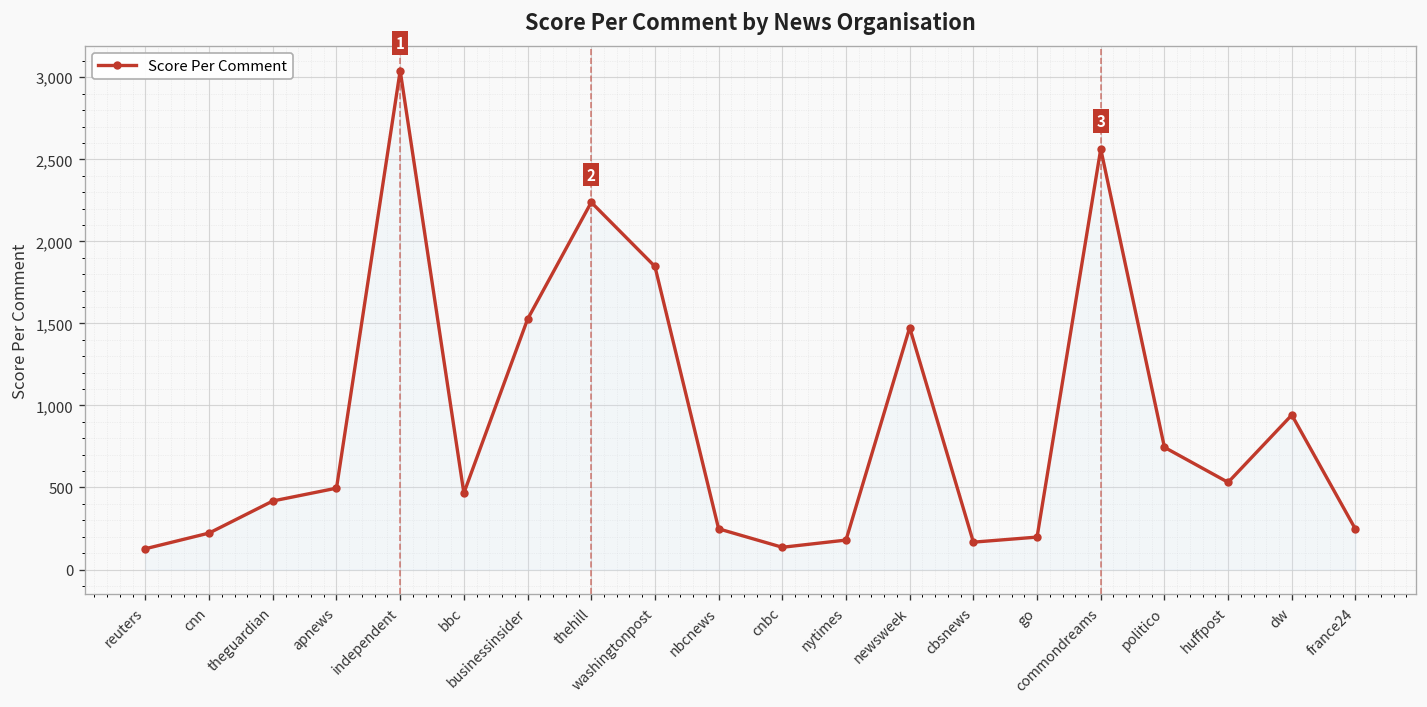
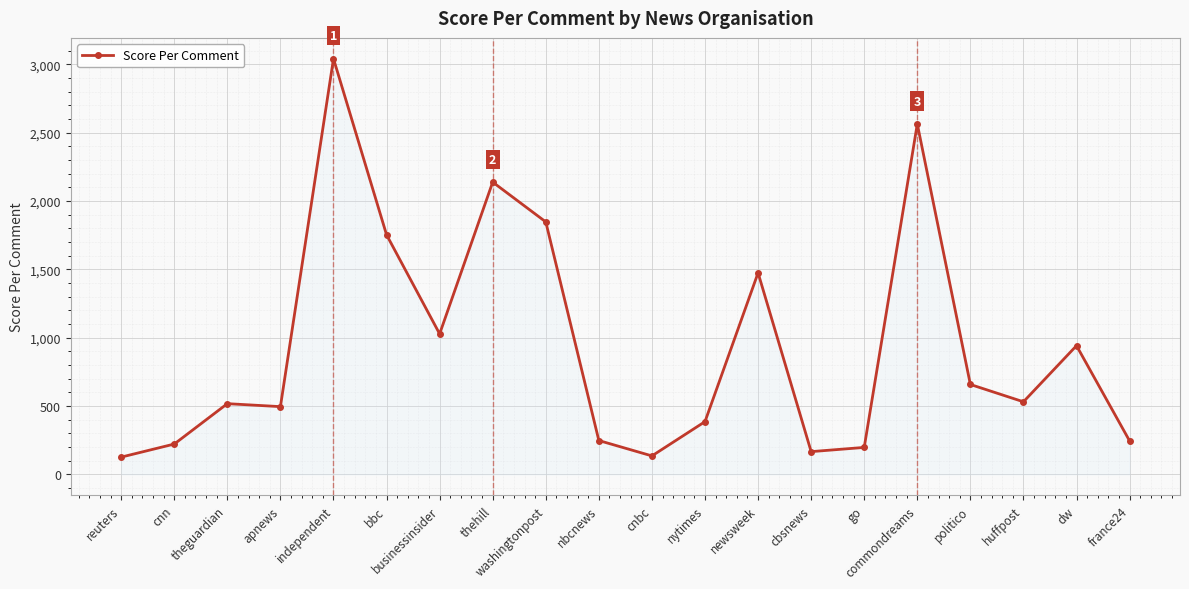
  {
    "reuters": "130",
    "cnn": "220",
-   "theguardian": "420",
+   "theguardian": "520",
    "apnews": "500",
-   "bbc": "470",
-   "businessinsider": "1,530",
-   "thehill": "2,240",
+   "bbc": "1,750",
+   "businessinsider": "1,030",
+   "thehill": "2,140",
    "washingtonpost": "1,850",
    "nbcnews": "250",
    "cnbc": "140",
-   "nytimes": "180",
+   "nytimes": "390",
    "newsweek": "1,470",
    "cbsnews": "170",
    "go": "200",
-   "politico": "740",
+   "politico": "660",
    "huffpost": "530",
    "dw": "940",
    "france24": "250"
  }
